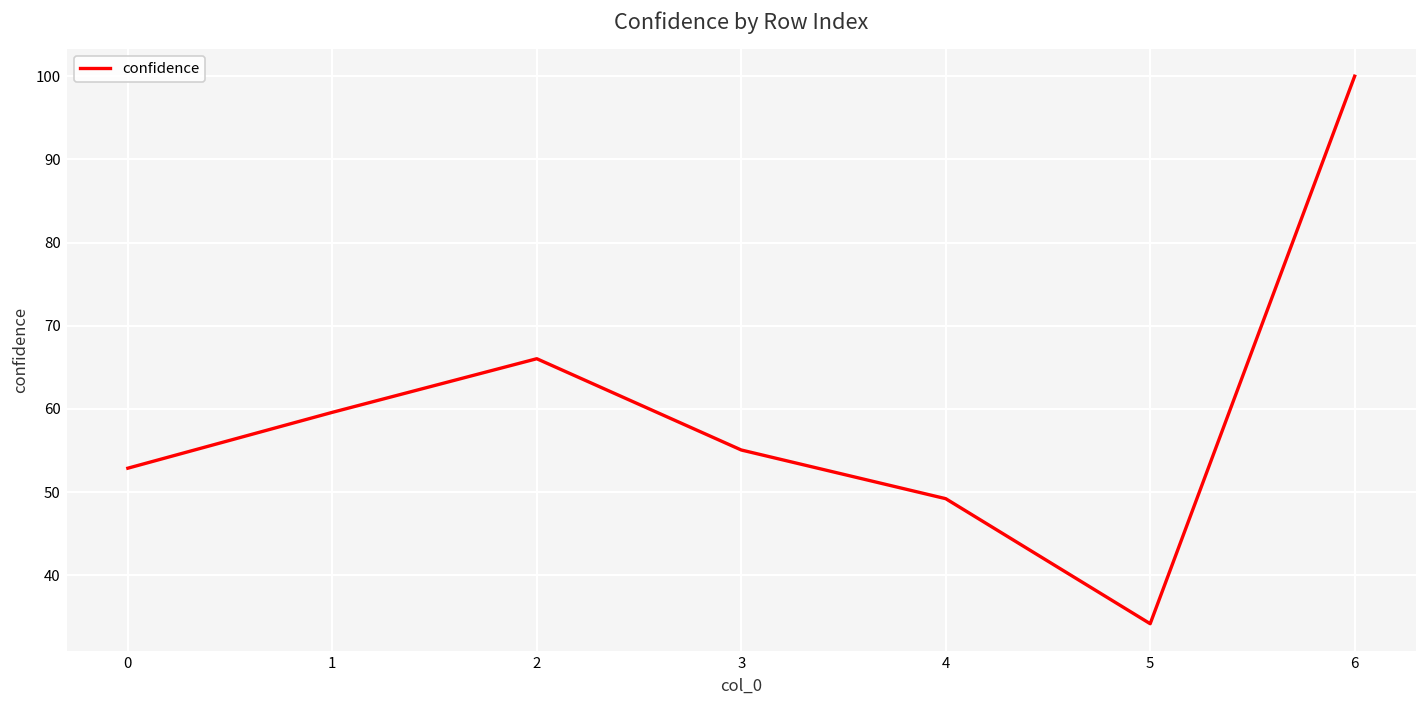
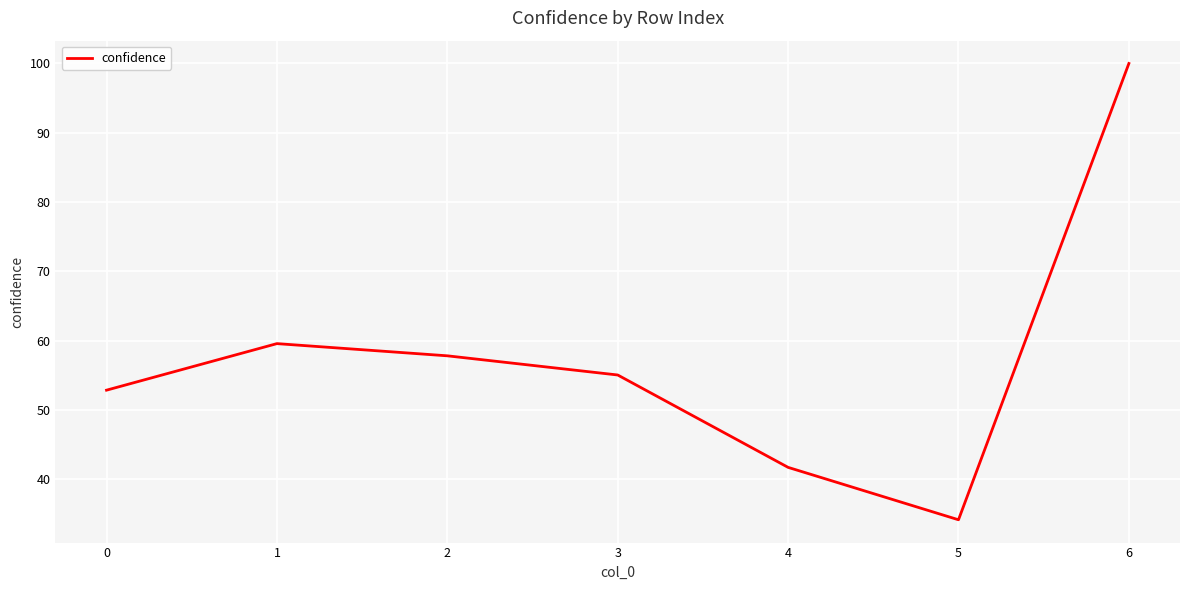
  {
    "0": 53,
    "1": 60,
-   "2": 66,
+   "2": 58,
    "3": 55,
-   "4": 49,
+   "4": 42,
    "5": 34,
    "6": 100
  }
